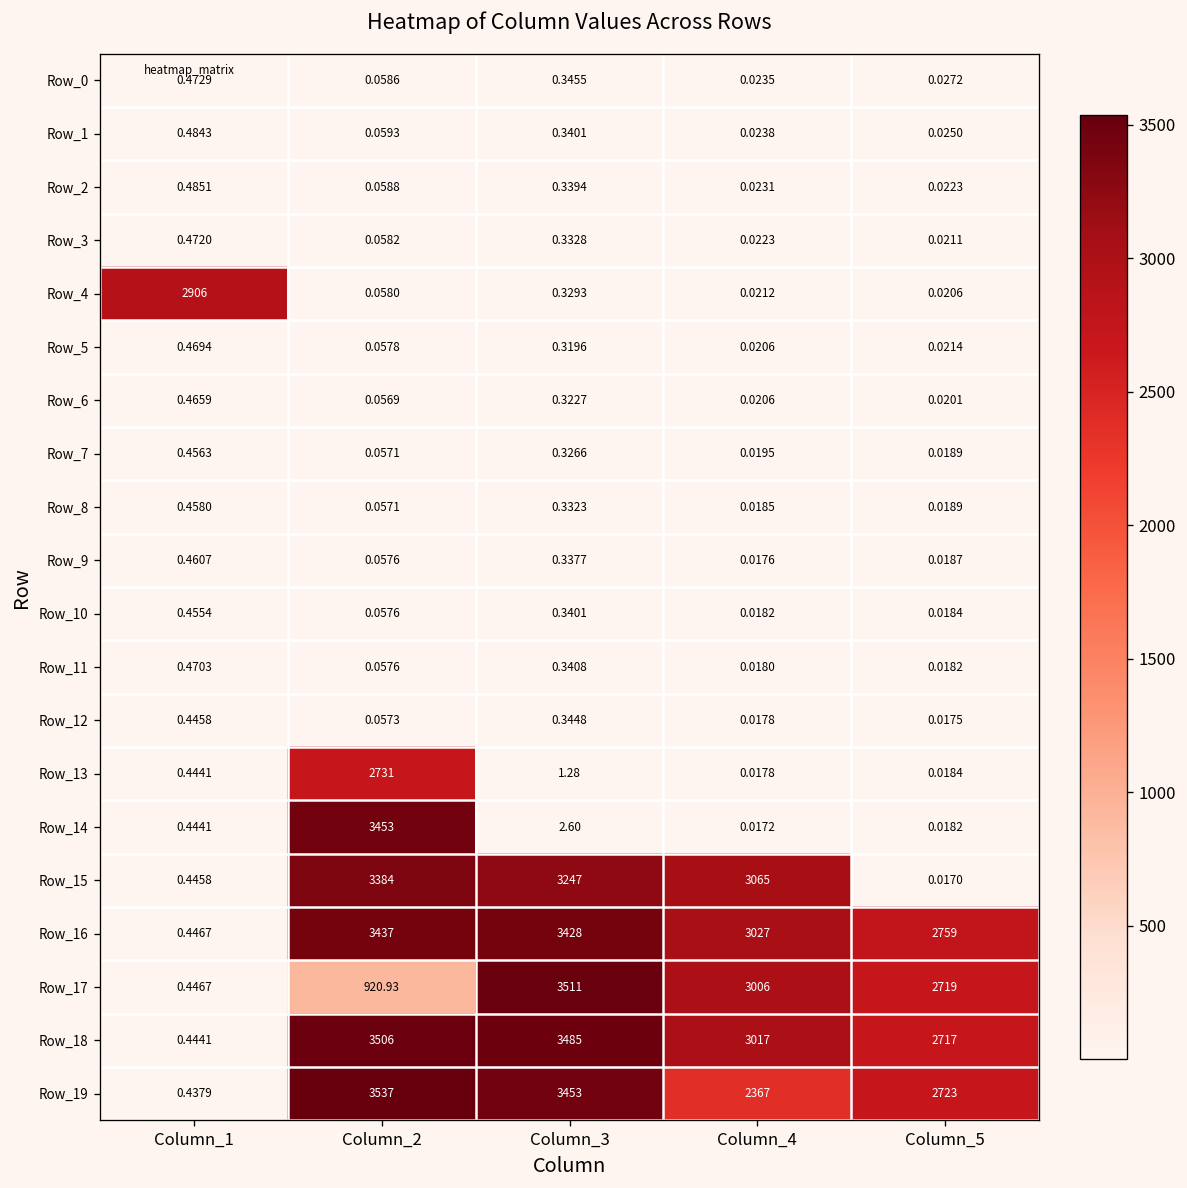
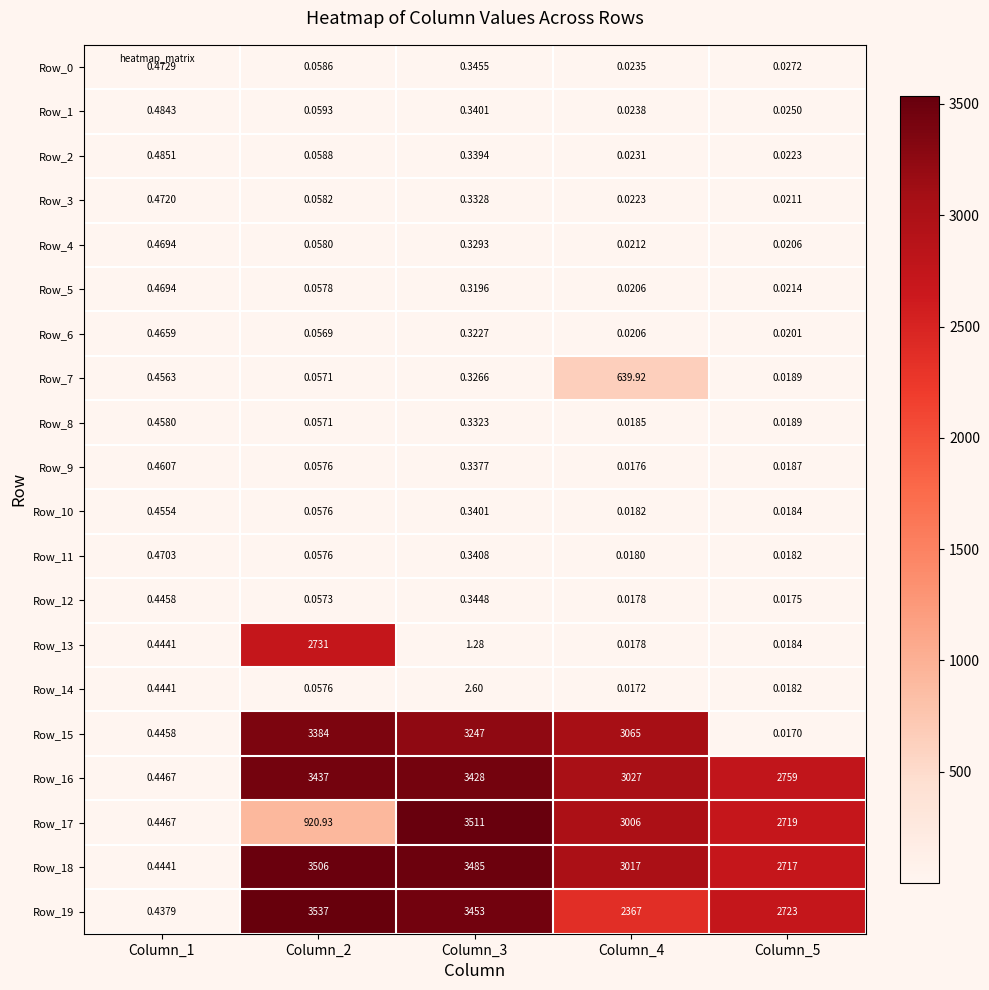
  {
    "Row_0": {
      "Column_2": 0.0586,
      "Column_3": 0.3455,
      "Column_4": 0.0235,
      "Column_5": 0.0272
    },
    "Row_1": {
      "Column_1": 0.4843,
      "Column_2": 0.0593,
      "Column_3": 0.3401,
      "Column_4": 0.0238,
      "Column_5": 0.0250
    },
    "Row_2": {
      "Column_1": 0.4851,
      "Column_2": 0.0588,
      "Column_3": 0.3394,
      "Column_4": 0.0231,
      "Column_5": 0.0223
    },
    "Row_3": {
      "Column_1": 0.4720,
      "Column_2": 0.0582,
      "Column_3": 0.3328,
      "Column_4": 0.0223,
      "Column_5": 0.0211
    },
    "Row_4": {
-     "Column_1": 2906,
+     "Column_1": 0.4694,
      "Column_2": 0.0580,
      "Column_3": 0.3293,
      "Column_4": 0.0212,
      "Column_5": 0.0206
    },
    "Row_5": {
      "Column_1": 0.4694,
      "Column_2": 0.0578,
      "Column_3": 0.3196,
      "Column_4": 0.0206,
      "Column_5": 0.0214
    },
    "Row_6": {
      "Column_1": 0.4659,
      "Column_2": 0.0569,
      "Column_3": 0.3227,
      "Column_4": 0.0206,
      "Column_5": 0.0201
    },
    "Row_7": {
      "Column_1": 0.4563,
      "Column_2": 0.0571,
      "Column_3": 0.3266,
-     "Column_4": 0.0195,
+     "Column_4": 639.92,
      "Column_5": 0.0189
    },
    "Row_8": {
      "Column_1": 0.4580,
      "Column_2": 0.0571,
      "Column_3": 0.3323,
      "Column_4": 0.0185,
      "Column_5": 0.0189
    },
    "Row_9": {
      "Column_1": 0.4607,
      "Column_2": 0.0576,
      "Column_3": 0.3377,
      "Column_4": 0.0176,
      "Column_5": 0.0187
    },
    "Row_10": {
      "Column_1": 0.4554,
      "Column_2": 0.0576,
      "Column_3": 0.3401,
      "Column_4": 0.0182,
      "Column_5": 0.0184
    },
    "Row_11": {
      "Column_1": 0.4703,
      "Column_2": 0.0576,
      "Column_3": 0.3408,
      "Column_4": 0.0180,
      "Column_5": 0.0182
    },
    "Row_12": {
      "Column_1": 0.4458,
      "Column_2": 0.0573,
      "Column_3": 0.3448,
      "Column_4": 0.0178,
      "Column_5": 0.0175
    },
    "Row_13": {
      "Column_1": 0.4441,
      "Column_2": 2731,
      "Column_3": 1.28,
      "Column_4": 0.0178,
      "Column_5": 0.0184
    },
    "Row_14": {
      "Column_1": 0.4441,
-     "Column_2": 3453,
+     "Column_2": 0.0576,
      "Column_3": 2.60,
      "Column_4": 0.0172,
      "Column_5": 0.0182
    },
    "Row_15": {
      "Column_1": 0.4458,
      "Column_2": 3384,
      "Column_3": 3247,
      "Column_4": 3065,
      "Column_5": 0.0170
    },
    "Row_16": {
      "Column_1": 0.4467,
      "Column_2": 3437,
      "Column_3": 3428,
      "Column_4": 3027,
      "Column_5": 2759
    },
    "Row_17": {
      "Column_1": 0.4467,
      "Column_2": 920.93,
      "Column_3": 3511,
      "Column_4": 3006,
      "Column_5": 2719
    },
    "Row_18": {
      "Column_1": 0.4441,
      "Column_2": 3506,
      "Column_3": 3485,
      "Column_4": 3017,
      "Column_5": 2717
    },
    "Row_19": {
      "Column_1": 0.4379,
      "Column_2": 3537,
      "Column_3": 3453,
      "Column_4": 2367,
      "Column_5": 2723
    }
  }
